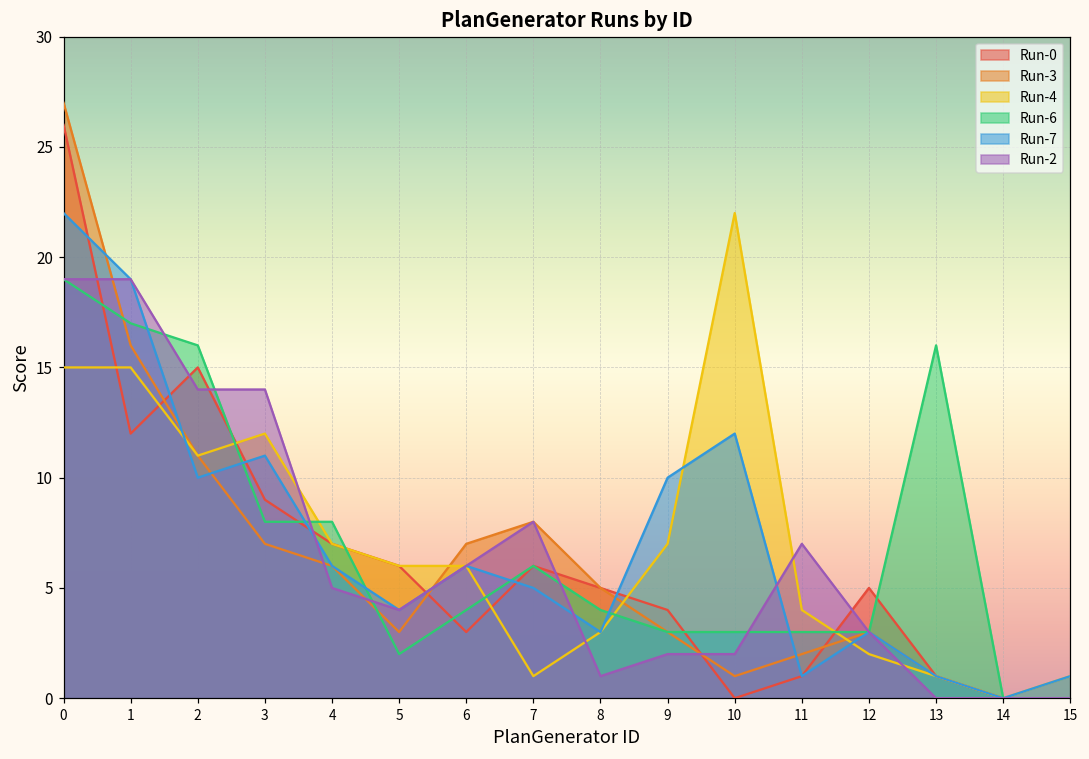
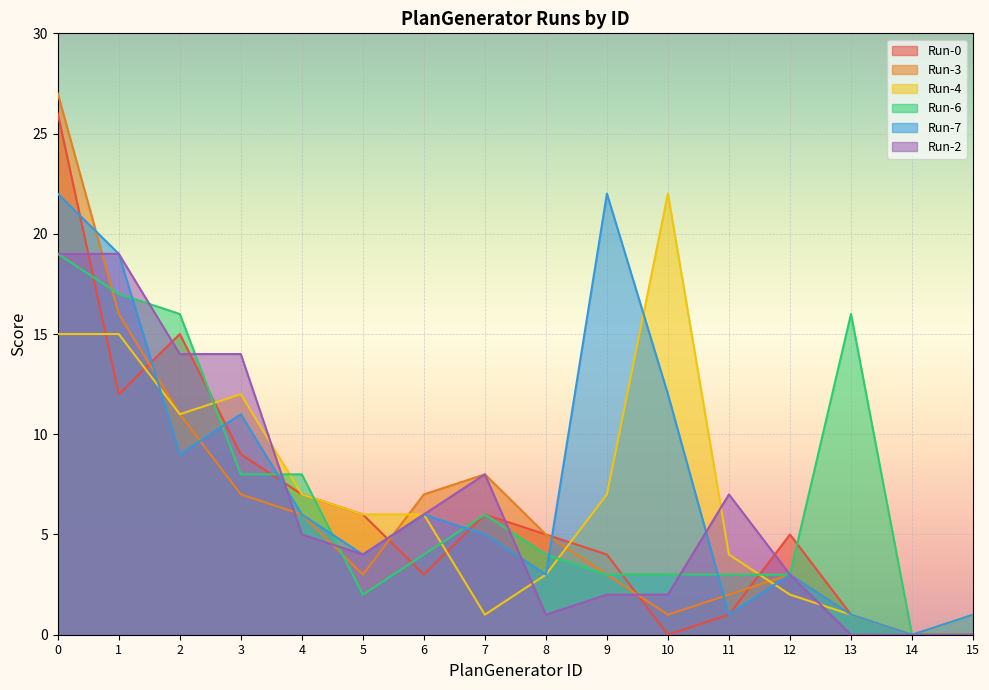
  {
    "Run-4": {
      "0": 15,
      "1": 15,
      "3": 12,
      "7": 1,
      "9": 7,
      "10": 22,
      "11": 4,
      "12": 2
    },
    "Run-6": {
      "1": 17,
      "2": 16,
      "3": 8,
      "4": 8,
      "5": 2,
      "6": 4,
      "8": 4,
      "10": 3,
      "11": 3,
      "13": 16
    },
    "Run-7": {
      "0": 22,
-     "2": 10,
+     "2": 9,
      "3": 11,
      "7": 5,
-     "9": 10,
+     "9": 22,
      "10": 12
    },
    "Run-2": {
      "2": 14,
      "3": 14,
      "4": 5,
      "8": 1,
      "9": 2,
      "10": 2,
      "11": 7,
      "13": 0
    }
  }
